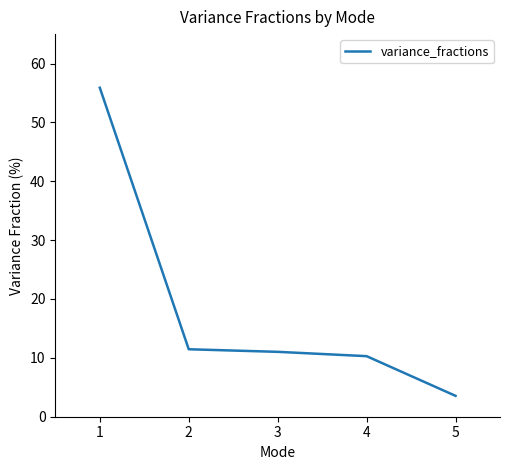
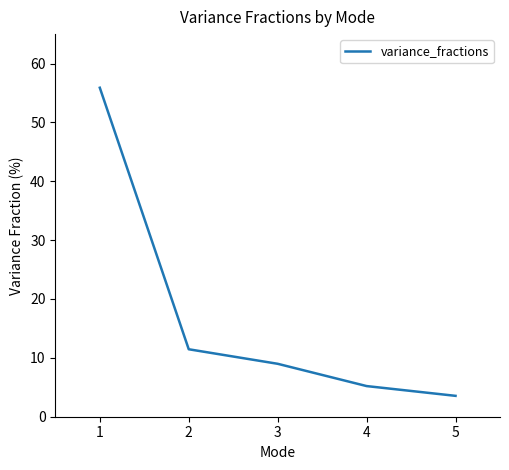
  {
    "1": 56,
    "2": 11,
-   "3": 11,
-   "4": 10,
+   "3": 9,
+   "4": 5,
    "5": 4
  }
